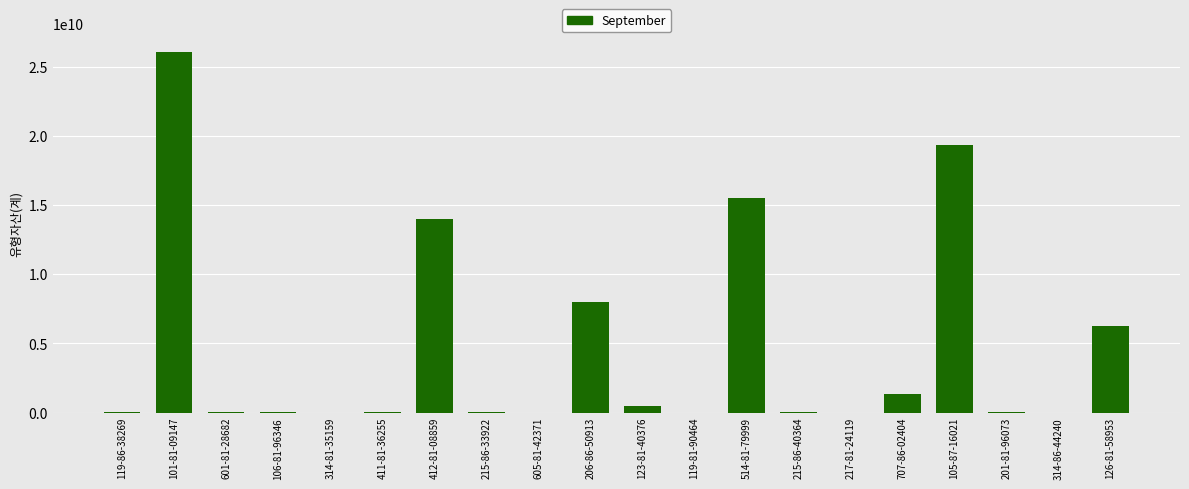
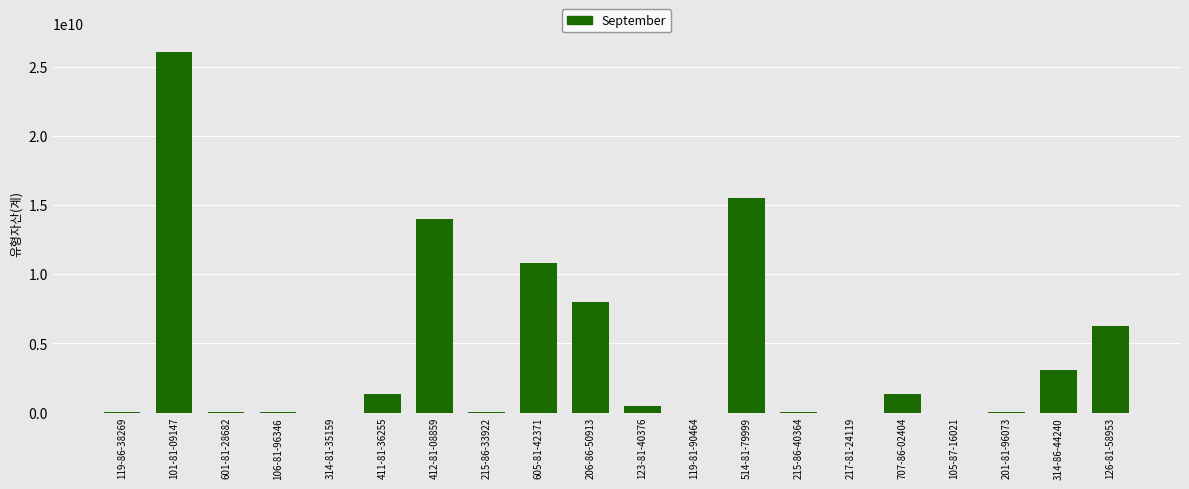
  {
    "101-81-09147": 26100000000,
-   "411-81-36255": 0,
+   "411-81-36255": 1400000000,
    "412-81-08859": 14000000000,
-   "605-81-42371": 0,
+   "605-81-42371": 10800000000,
    "206-86-50913": 8000000000,
    "123-81-40376": 500000000,
    "514-81-79999": 15500000000,
    "707-86-02404": 1300000000,
-   "105-87-16021": 19400000000,
-   "314-86-44240": 0,
+   "105-87-16021": 0,
+   "314-86-44240": 3100000000,
    "126-81-58953": 6300000000
  }
